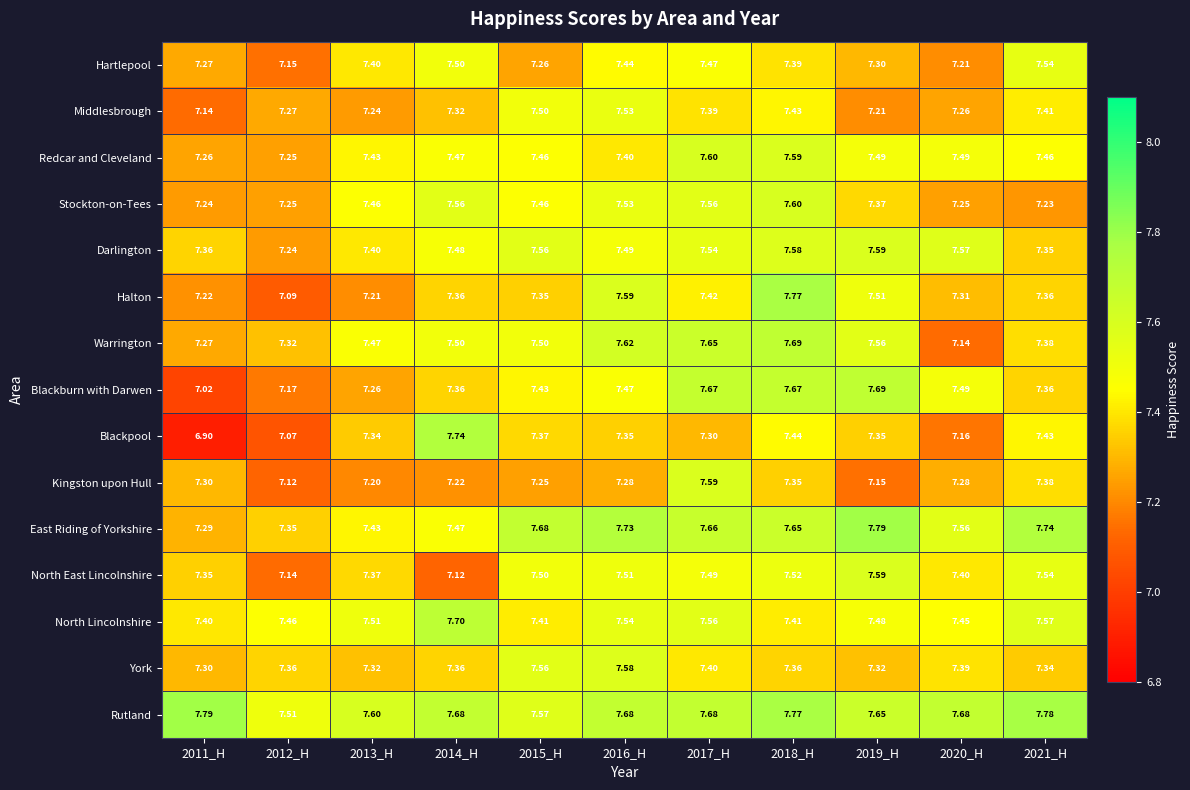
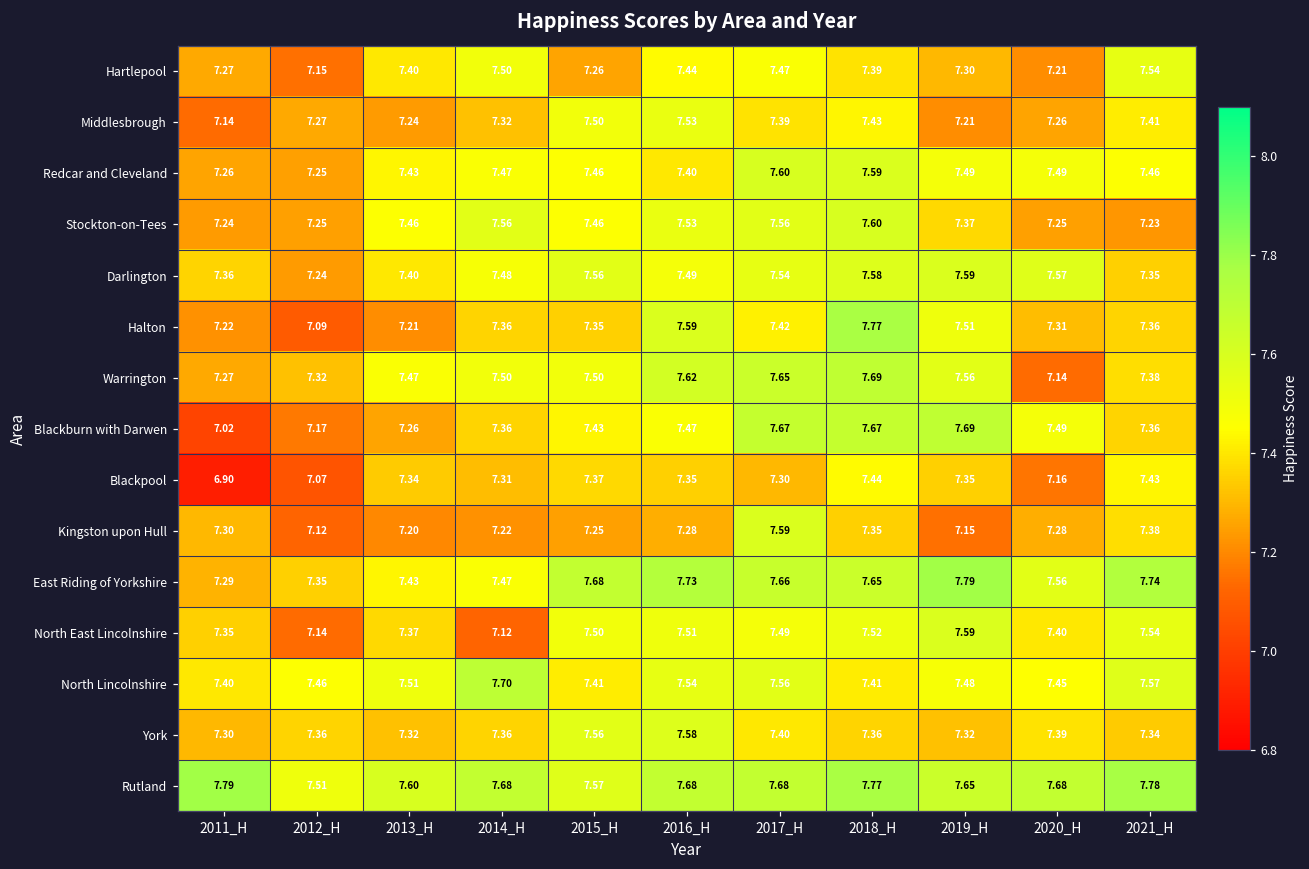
  {
    "Hartlepool": {
      "2011_H": 7.27,
      "2012_H": 7.15,
      "2013_H": 7.40,
      "2014_H": 7.50,
      "2015_H": 7.26,
      "2016_H": 7.44,
      "2017_H": 7.47,
      "2018_H": 7.39,
      "2019_H": 7.30,
      "2020_H": 7.21,
      "2021_H": 7.54
    },
    "Middlesbrough": {
      "2011_H": 7.14,
      "2012_H": 7.27,
      "2013_H": 7.24,
      "2014_H": 7.32,
      "2015_H": 7.50,
      "2016_H": 7.53,
      "2017_H": 7.39,
      "2018_H": 7.43,
      "2019_H": 7.21,
      "2020_H": 7.26,
      "2021_H": 7.41
    },
    "Redcar and Cleveland": {
      "2011_H": 7.26,
      "2012_H": 7.25,
      "2013_H": 7.43,
      "2014_H": 7.47,
      "2015_H": 7.46,
      "2016_H": 7.40,
      "2017_H": 7.60,
      "2018_H": 7.59,
      "2019_H": 7.49,
      "2020_H": 7.49,
      "2021_H": 7.46
    },
    "Stockton-on-Tees": {
      "2011_H": 7.24,
      "2012_H": 7.25,
      "2013_H": 7.46,
      "2014_H": 7.56,
      "2015_H": 7.46,
      "2016_H": 7.53,
      "2017_H": 7.56,
      "2018_H": 7.60,
      "2019_H": 7.37,
      "2020_H": 7.25,
      "2021_H": 7.23
    },
    "Darlington": {
      "2011_H": 7.36,
      "2012_H": 7.24,
      "2013_H": 7.40,
      "2014_H": 7.48,
      "2015_H": 7.56,
      "2016_H": 7.49,
      "2017_H": 7.54,
      "2018_H": 7.58,
      "2019_H": 7.59,
      "2020_H": 7.57,
      "2021_H": 7.35
    },
    "Halton": {
      "2011_H": 7.22,
      "2012_H": 7.09,
      "2013_H": 7.21,
      "2014_H": 7.36,
      "2015_H": 7.35,
      "2016_H": 7.59,
      "2017_H": 7.42,
      "2018_H": 7.77,
      "2019_H": 7.51,
      "2020_H": 7.31,
      "2021_H": 7.36
    },
    "Warrington": {
      "2011_H": 7.27,
      "2012_H": 7.32,
      "2013_H": 7.47,
      "2014_H": 7.50,
      "2015_H": 7.50,
      "2016_H": 7.62,
      "2017_H": 7.65,
      "2018_H": 7.69,
      "2019_H": 7.56,
      "2020_H": 7.14,
      "2021_H": 7.38
    },
    "Blackburn with Darwen": {
      "2011_H": 7.02,
      "2012_H": 7.17,
      "2013_H": 7.26,
      "2014_H": 7.36,
      "2015_H": 7.43,
      "2016_H": 7.47,
      "2017_H": 7.67,
      "2018_H": 7.67,
      "2019_H": 7.69,
      "2020_H": 7.49,
      "2021_H": 7.36
    },
    "Blackpool": {
      "2011_H": 6.90,
      "2012_H": 7.07,
      "2013_H": 7.34,
-     "2014_H": 7.74,
+     "2014_H": 7.31,
      "2015_H": 7.37,
      "2016_H": 7.35,
      "2017_H": 7.30,
      "2018_H": 7.44,
      "2019_H": 7.35,
      "2020_H": 7.16,
      "2021_H": 7.43
    },
    "Kingston upon Hull": {
      "2011_H": 7.30,
      "2012_H": 7.12,
      "2013_H": 7.20,
      "2014_H": 7.22,
      "2015_H": 7.25,
      "2016_H": 7.28,
      "2017_H": 7.59,
      "2018_H": 7.35,
      "2019_H": 7.15,
      "2020_H": 7.28,
      "2021_H": 7.38
    },
    "East Riding of Yorkshire": {
      "2011_H": 7.29,
      "2012_H": 7.35,
      "2013_H": 7.43,
      "2014_H": 7.47,
      "2015_H": 7.68,
      "2016_H": 7.73,
      "2017_H": 7.66,
      "2018_H": 7.65,
      "2019_H": 7.79,
      "2020_H": 7.56,
      "2021_H": 7.74
    },
    "North East Lincolnshire": {
      "2011_H": 7.35,
      "2012_H": 7.14,
      "2013_H": 7.37,
      "2014_H": 7.12,
      "2015_H": 7.50,
      "2016_H": 7.51,
      "2017_H": 7.49,
      "2018_H": 7.52,
      "2019_H": 7.59,
      "2020_H": 7.40,
      "2021_H": 7.54
    },
    "North Lincolnshire": {
      "2011_H": 7.40,
      "2012_H": 7.46,
      "2013_H": 7.51,
      "2014_H": 7.70,
      "2015_H": 7.41,
      "2016_H": 7.54,
      "2017_H": 7.56,
      "2018_H": 7.41,
      "2019_H": 7.48,
      "2020_H": 7.45,
      "2021_H": 7.57
    },
    "York": {
      "2011_H": 7.30,
      "2012_H": 7.36,
      "2013_H": 7.32,
      "2014_H": 7.36,
      "2015_H": 7.56,
      "2016_H": 7.58,
      "2017_H": 7.40,
      "2018_H": 7.36,
      "2019_H": 7.32,
      "2020_H": 7.39,
      "2021_H": 7.34
    },
    "Rutland": {
      "2011_H": 7.79,
      "2012_H": 7.51,
      "2013_H": 7.60,
      "2014_H": 7.68,
      "2015_H": 7.57,
      "2016_H": 7.68,
      "2017_H": 7.68,
      "2018_H": 7.77,
      "2019_H": 7.65,
      "2020_H": 7.68,
      "2021_H": 7.78
    }
  }
